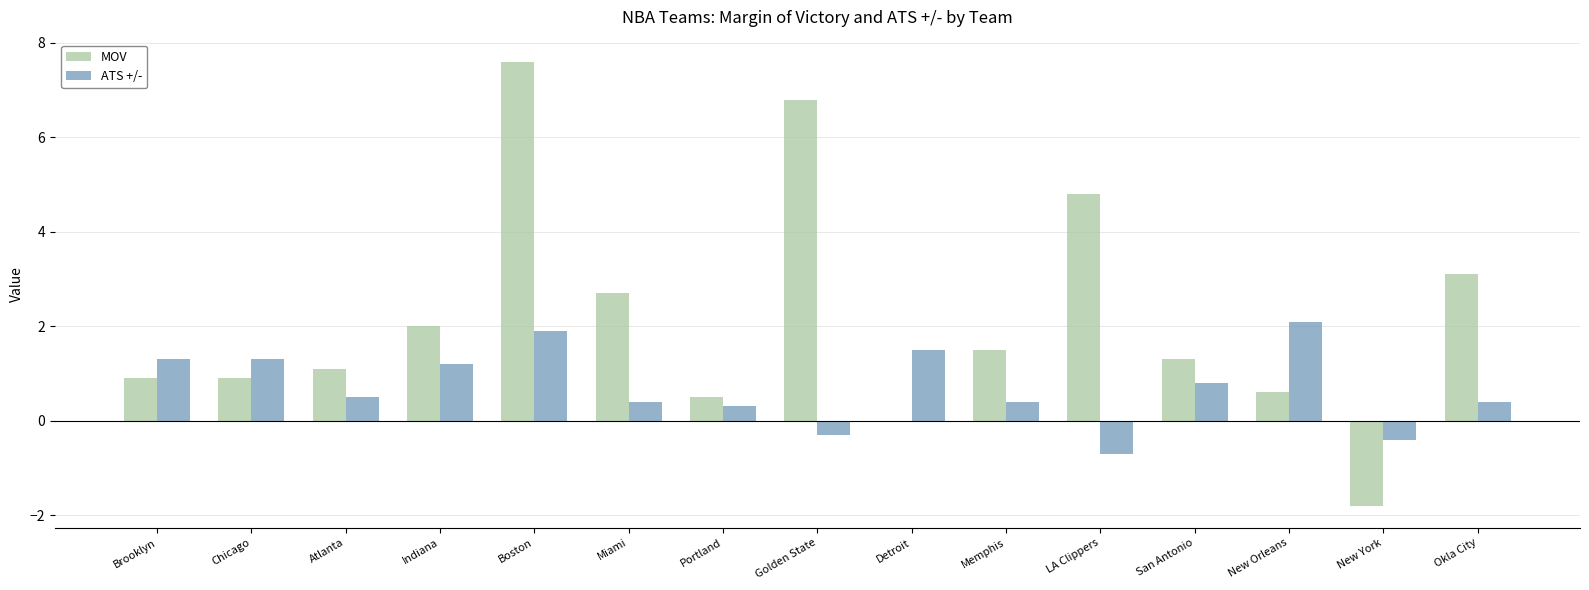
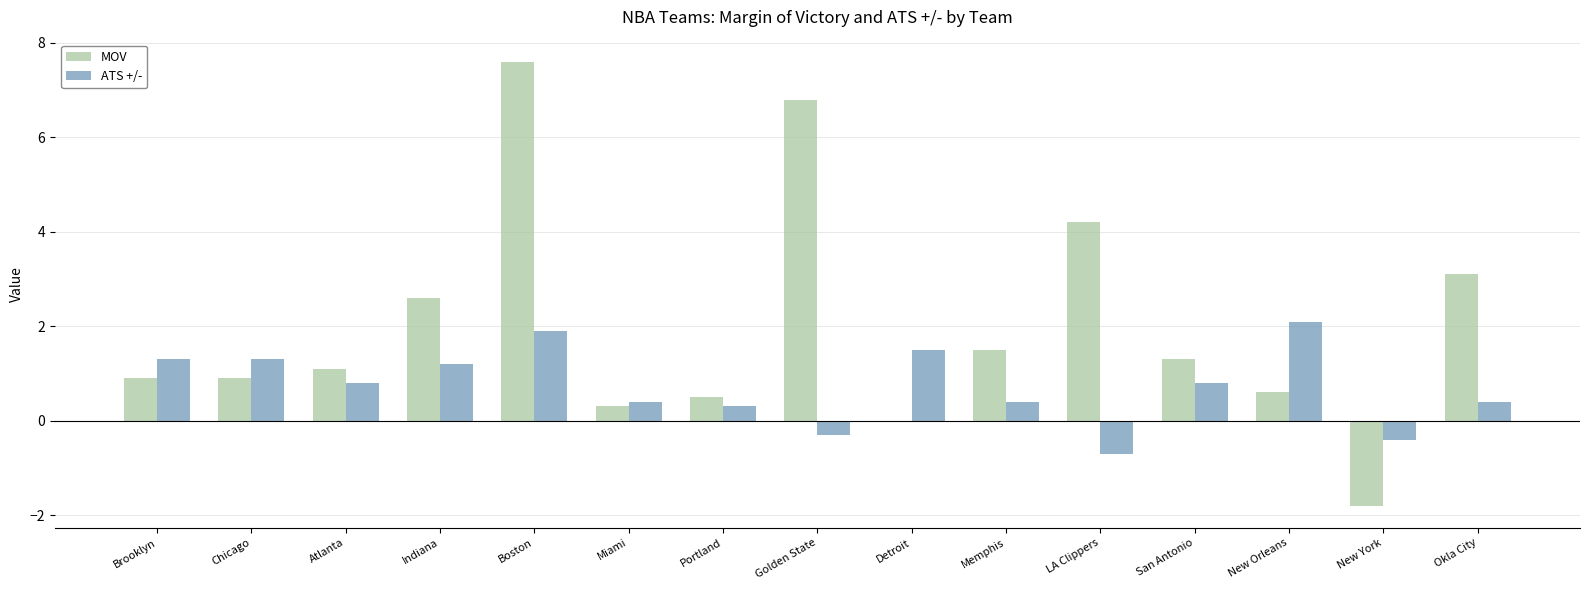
  {
    "MOV": {
      "Brooklyn": 0.9,
      "Chicago": 0.9,
      "Atlanta": 1.1,
-     "Indiana": 2.0,
+     "Indiana": 2.6,
      "Boston": 7.6,
-     "Miami": 2.7,
+     "Miami": 0.3,
      "Portland": 0.5,
      "Golden State": 6.8,
      "Detroit": 0.0,
      "Memphis": 1.5,
-     "LA Clippers": 4.8,
+     "LA Clippers": 4.2,
      "San Antonio": 1.3,
      "New Orleans": 0.6,
      "New York": -1.8,
      "Okla City": 3.1
    },
    "ATS +/-": {
      "Brooklyn": 1.3,
      "Chicago": 1.3,
-     "Atlanta": 0.5,
+     "Atlanta": 0.8,
      "Indiana": 1.2,
      "Boston": 1.9,
      "Miami": 0.4,
      "Portland": 0.3,
      "Golden State": -0.3,
      "Detroit": 1.5,
      "Memphis": 0.4,
      "LA Clippers": -0.7,
      "San Antonio": 0.8,
      "New Orleans": 2.1,
      "New York": -0.4,
      "Okla City": 0.4
    }
  }
